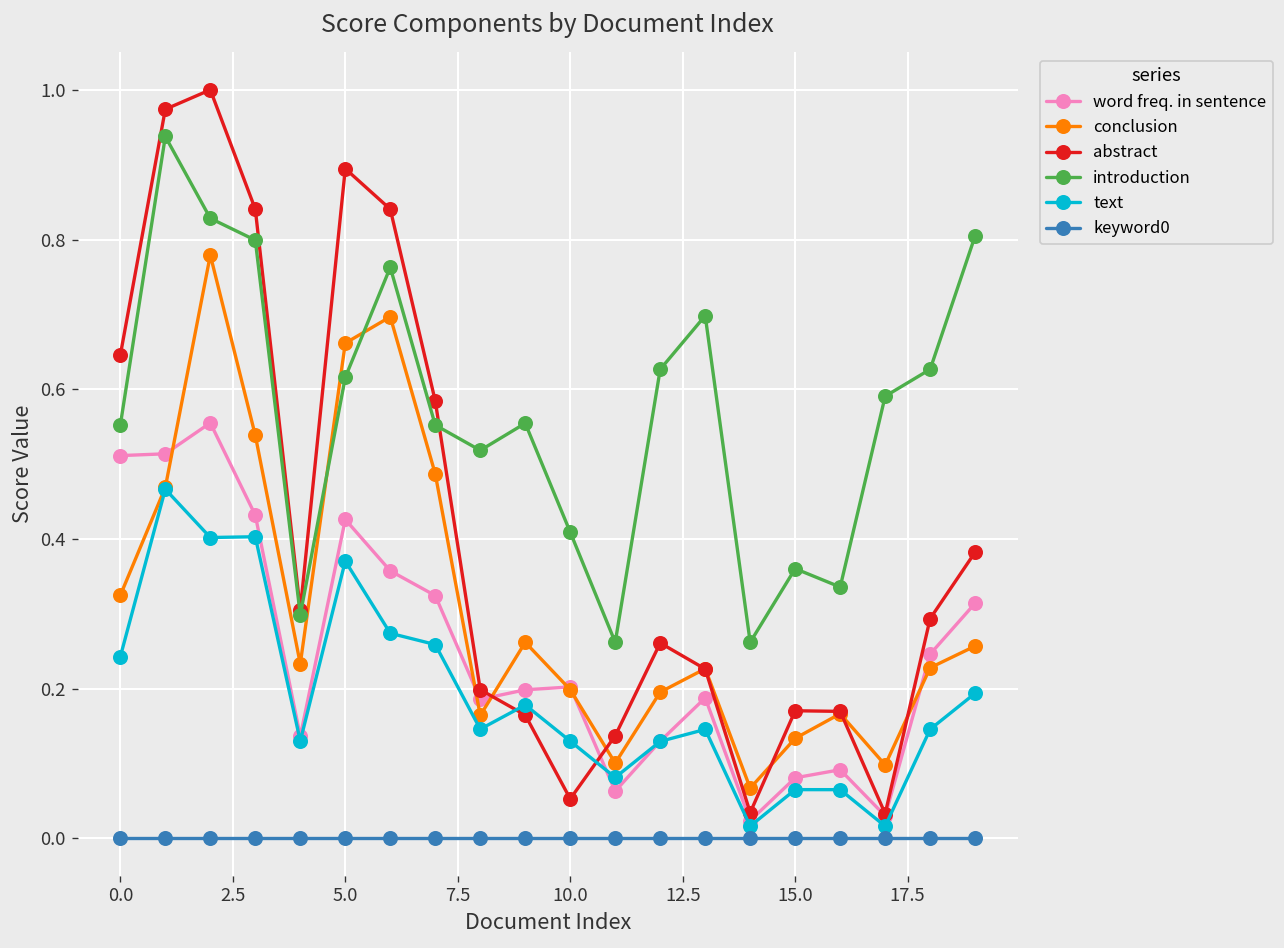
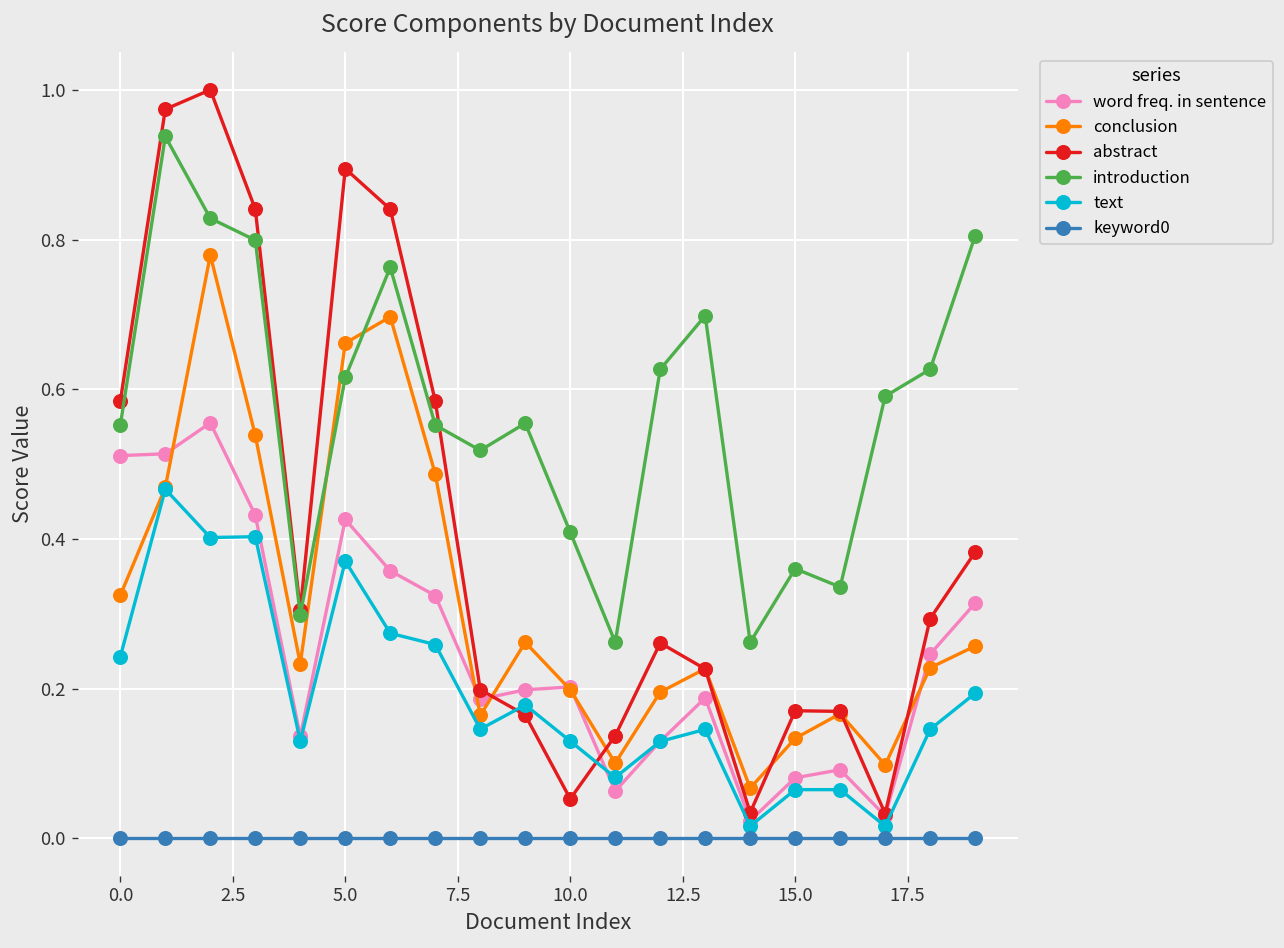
  {
    "word freq. in sentence": {
      "0.0": 0.51,
      "5.0": 0.43,
      "15.0": 0.08
    },
    "conclusion": {
      "0.0": 0.32,
      "5.0": 0.66,
      "15.0": 0.13
    },
    "abstract": {
-     "0.0": 0.65,
+     "0.0": 0.58,
      "5.0": 0.89,
      "10.0": 0.05,
      "15.0": 0.17
    },
    "introduction": {
      "0.0": 0.55,
      "5.0": 0.62,
      "10.0": 0.41,
      "15.0": 0.36
    },
    "text": {
      "0.0": 0.24,
      "5.0": 0.37,
      "10.0": 0.13,
      "15.0": 0.06
    },
    "keyword0": {
      "0.0": 0.00,
      "5.0": 0.00,
      "10.0": 0.00,
      "15.0": 0.00
    }
  }
